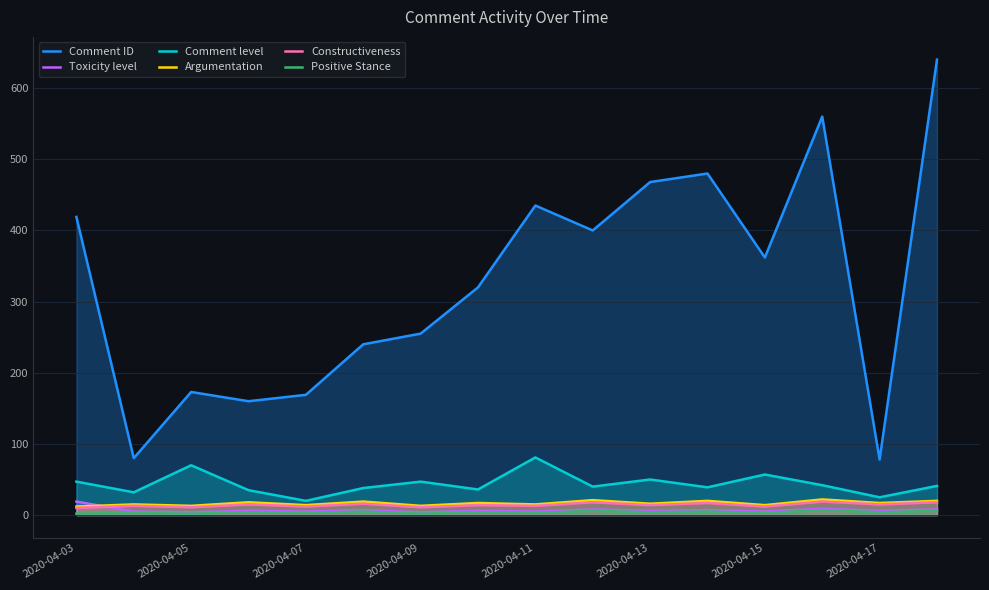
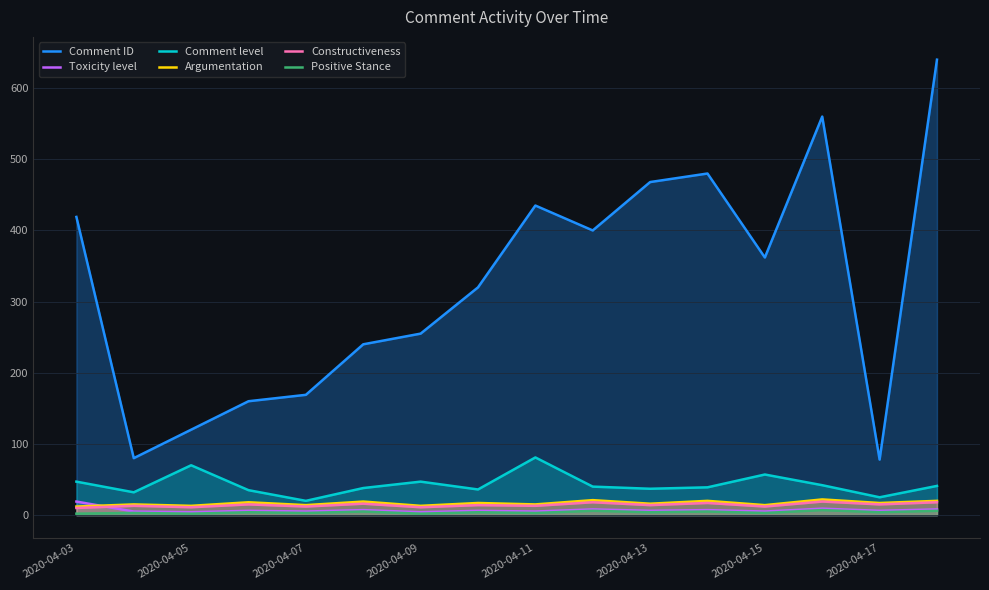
  {
    "Comment ID": {
      "2020-04-03": 420,
-     "2020-04-05": 170,
+     "2020-04-05": 120,
      "2020-04-07": 170,
      "2020-04-09": 260,
      "2020-04-11": 440,
      "2020-04-13": 470,
      "2020-04-15": 360,
      "2020-04-17": 80
    },
    "Toxicity level": {
      "2020-04-03": 20
    },
    "Comment level": {
      "2020-04-03": 50,
      "2020-04-05": 70,
      "2020-04-07": 20,
      "2020-04-09": 50,
      "2020-04-11": 80,
-     "2020-04-13": 50,
+     "2020-04-13": 40,
      "2020-04-15": 60,
      "2020-04-17": 30
    },
    "Positive Stance": {
      "2020-04-03": 0
    }
  }
